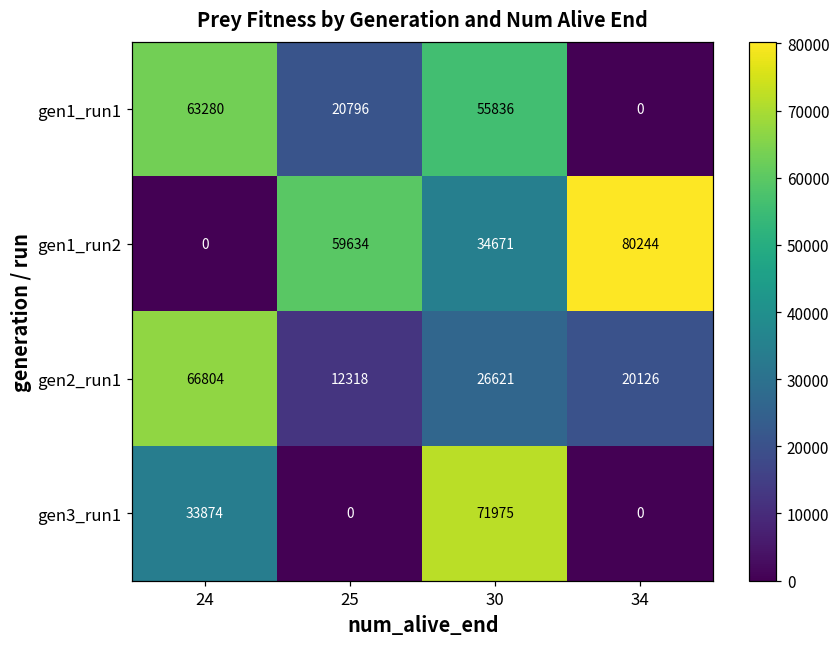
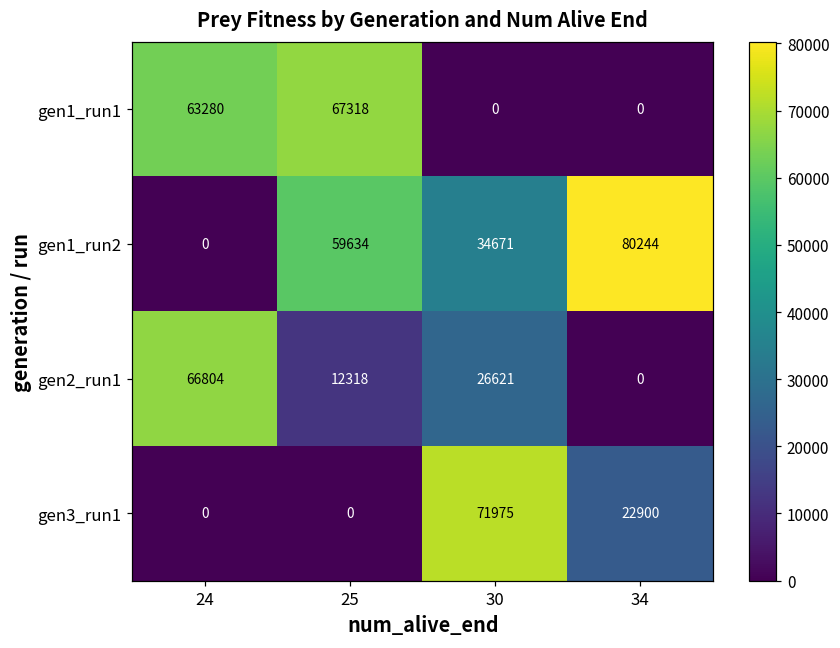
  {
    "gen1_run1": {
      "24": 63280,
-     "25": 20796,
-     "30": 55836,
+     "25": 67318,
+     "30": 0,
      "34": 0
    },
    "gen1_run2": {
      "24": 0,
      "25": 59634,
      "30": 34671,
      "34": 80244
    },
    "gen2_run1": {
      "24": 66804,
      "25": 12318,
      "30": 26621,
-     "34": 20126
+     "34": 0
    },
    "gen3_run1": {
-     "24": 33874,
+     "24": 0,
      "25": 0,
      "30": 71975,
-     "34": 0
+     "34": 22900
    }
  }
